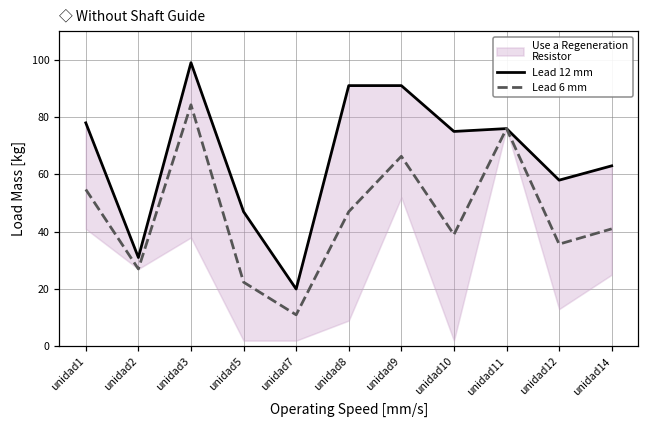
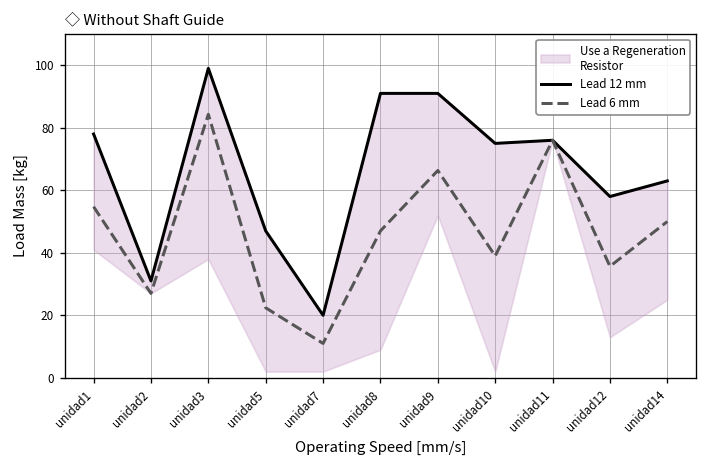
  {
    "Use a Regeneration Resistor": {
      "unidad1": 78,
      "unidad2": 31,
      "unidad3": 99,
      "unidad5": 47,
      "unidad7": 20,
      "unidad8": 91,
      "unidad9": 91,
      "unidad10": 75,
      "unidad12": 58,
      "unidad14": 63
    },
    "Lead 6 mm": {
      "unidad1": 55,
      "unidad2": 27,
      "unidad3": 84,
      "unidad5": 22,
      "unidad7": 11,
      "unidad8": 47,
      "unidad9": 66,
      "unidad10": 39,
      "unidad12": 36,
-     "unidad14": 41
+     "unidad14": 50
    }
  }
